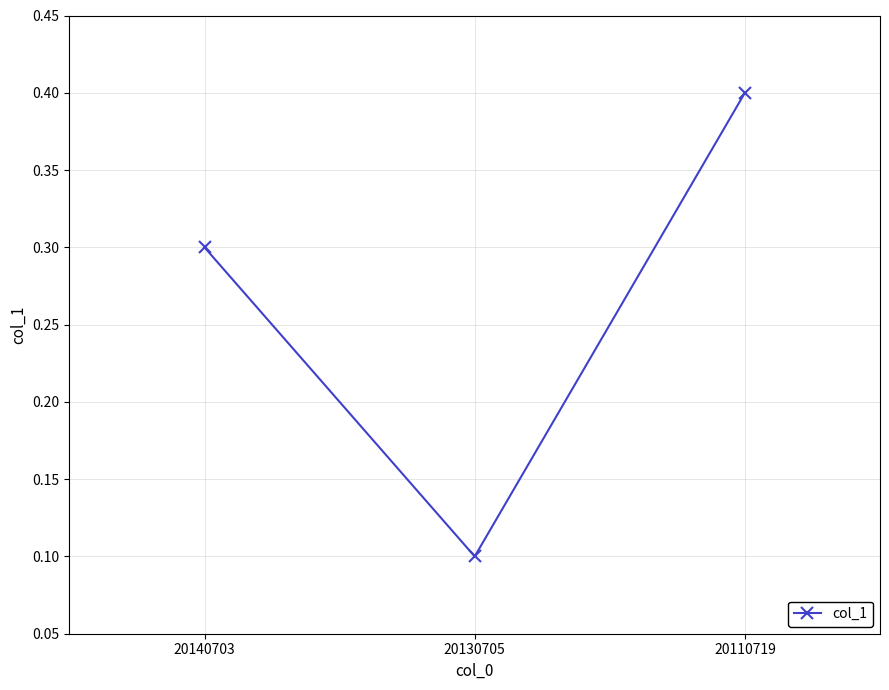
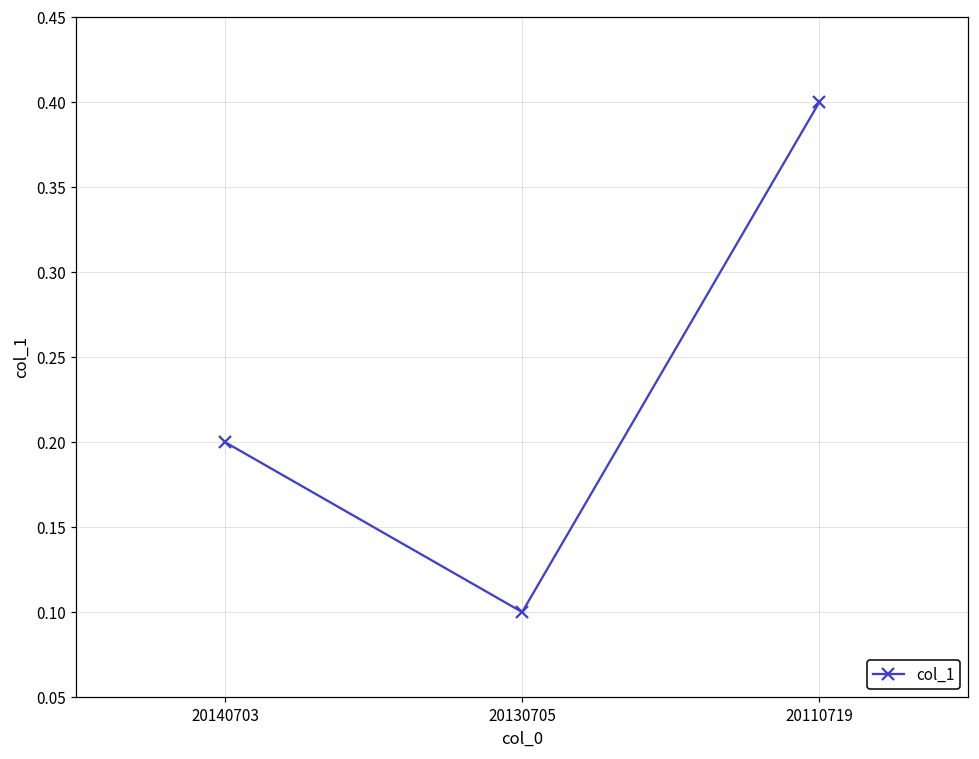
  {
-   "20140703": 0.3,
+   "20140703": 0.2,
    "20130705": 0.1,
    "20110719": 0.4
  }
